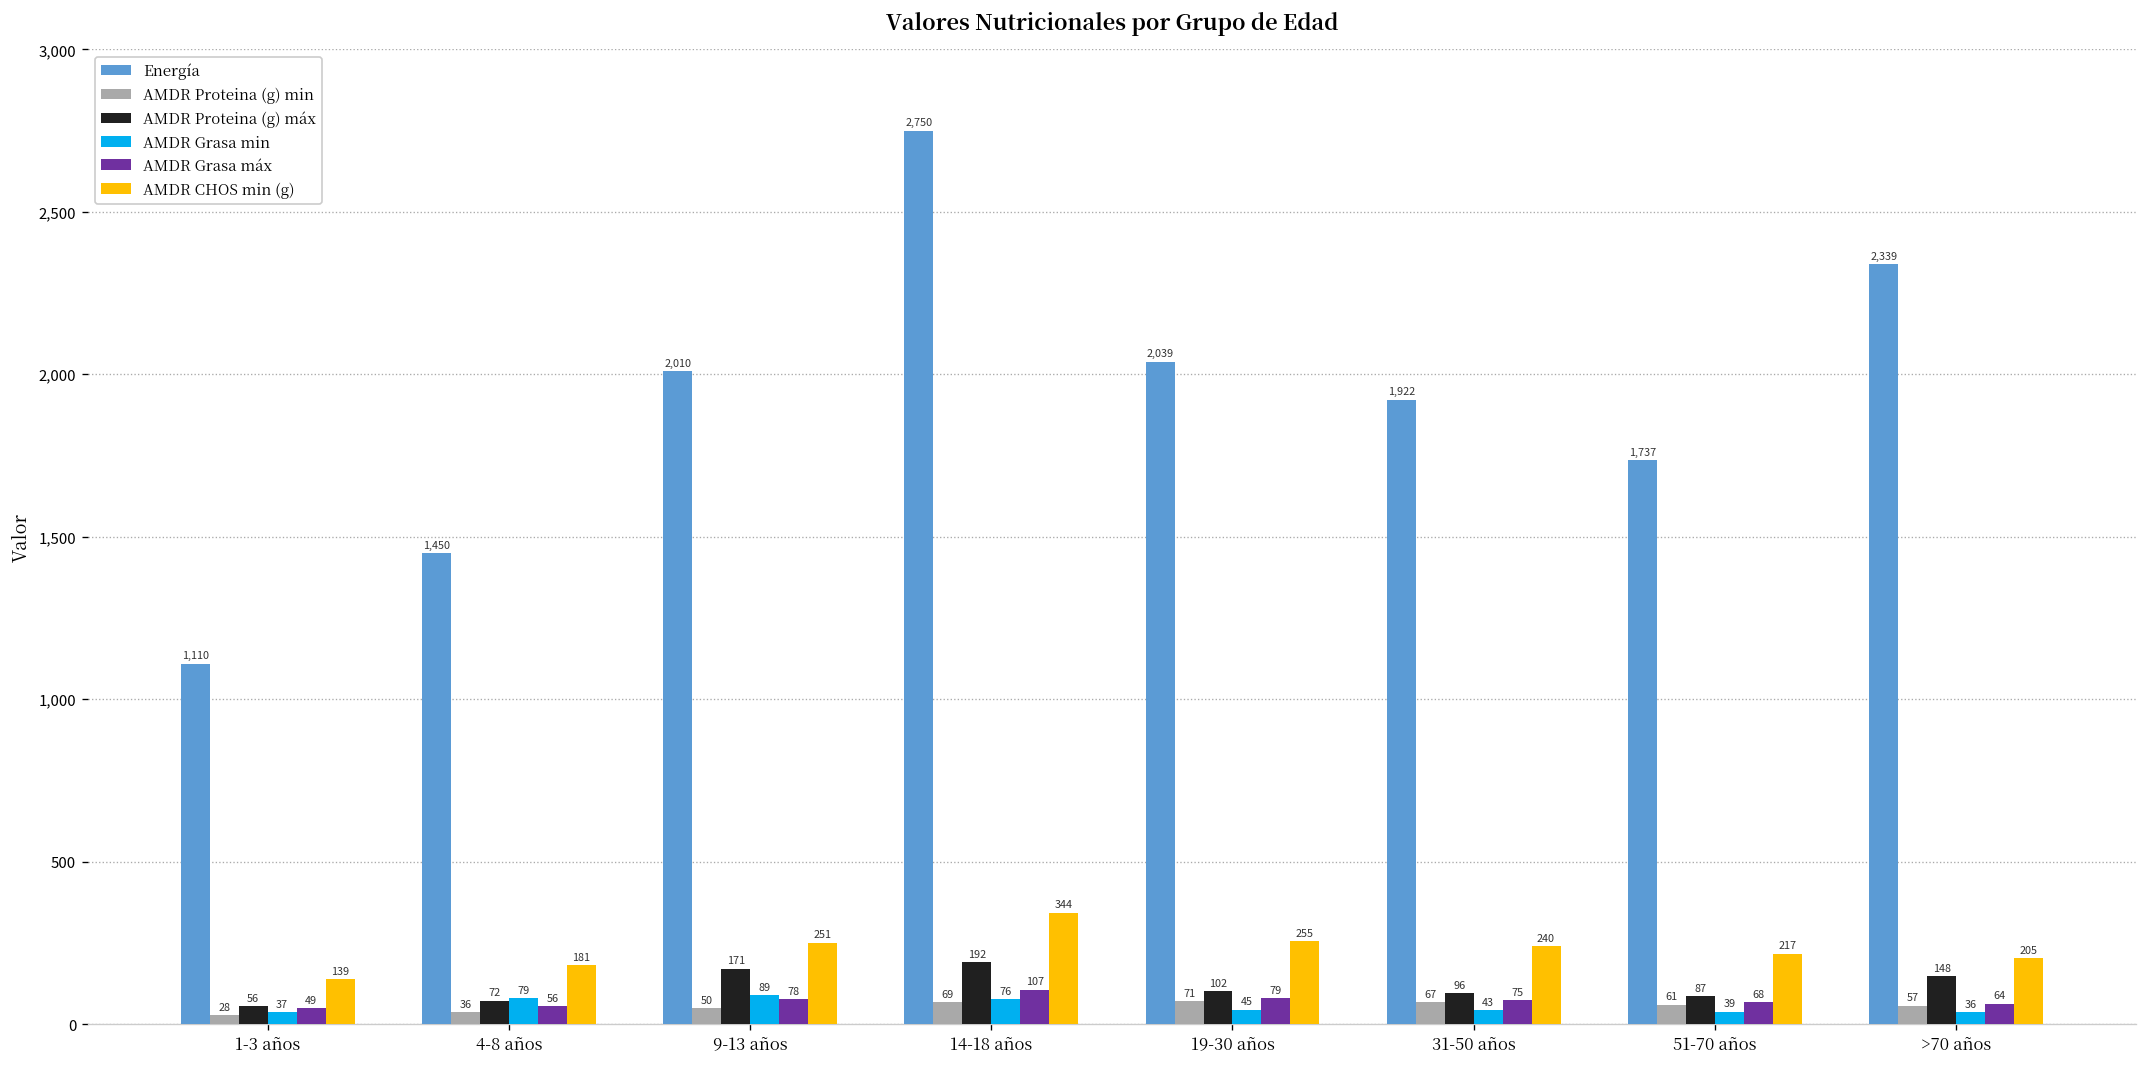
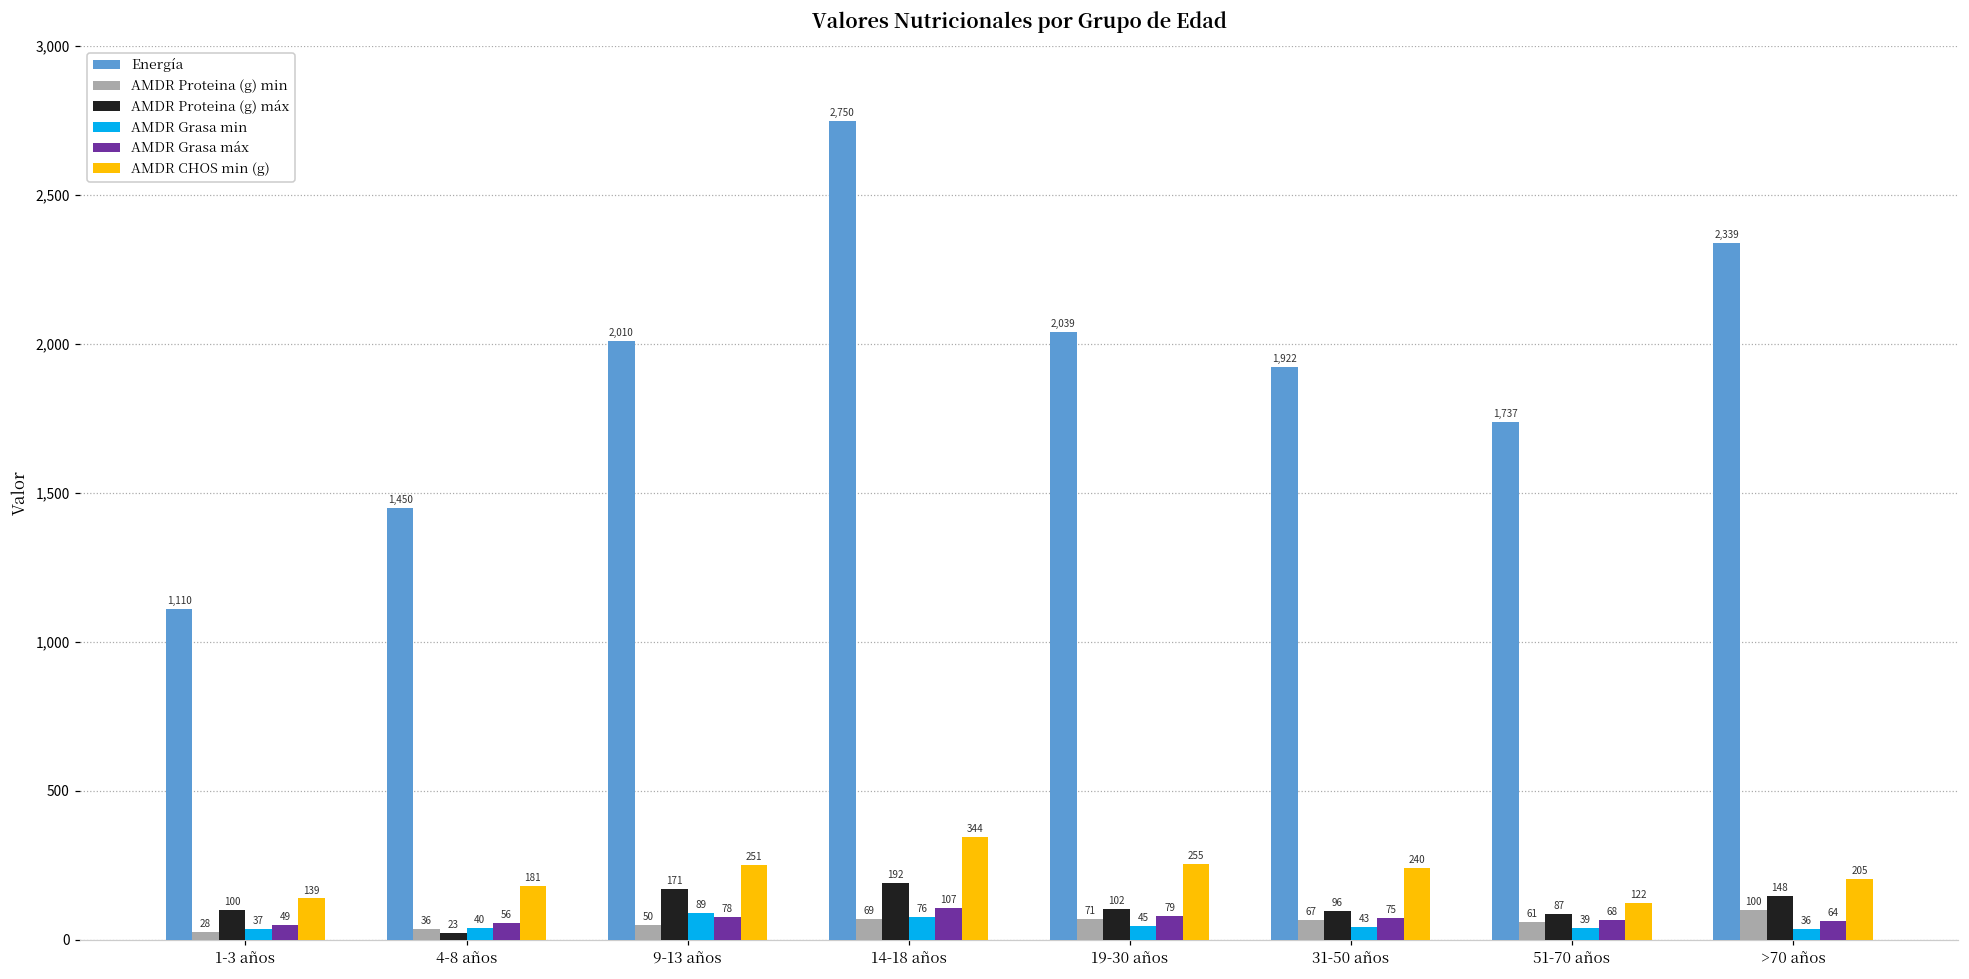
  {
    "Energía": {
      "1-3 años": "1,110",
      "4-8 años": "1,450",
      "9-13 años": "2,010",
      "14-18 años": "2,750",
      "19-30 años": "2,039",
      "31-50 años": "1,922",
      "51-70 años": "1,737",
      ">70 años": "2,339"
    },
    "AMDR Proteina (g) min": {
      "1-3 años": "28",
      "4-8 años": "36",
      "9-13 años": "50",
      "14-18 años": "69",
      "19-30 años": "71",
      "31-50 años": "67",
      "51-70 años": "61",
-     ">70 años": "57"
+     ">70 años": "100"
    },
    "AMDR Proteina (g) máx": {
-     "1-3 años": "56",
-     "4-8 años": "72",
+     "1-3 años": "100",
+     "4-8 años": "23",
      "9-13 años": "171",
      "14-18 años": "192",
      "19-30 años": "102",
      "31-50 años": "96",
      "51-70 años": "87",
      ">70 años": "148"
    },
    "AMDR Grasa min": {
      "1-3 años": "37",
-     "4-8 años": "79",
+     "4-8 años": "40",
      "9-13 años": "89",
      "14-18 años": "76",
      "19-30 años": "45",
      "31-50 años": "43",
      "51-70 años": "39",
      ">70 años": "36"
    },
    "AMDR Grasa máx": {
      "1-3 años": "49",
      "4-8 años": "56",
      "9-13 años": "78",
      "14-18 años": "107",
      "19-30 años": "79",
      "31-50 años": "75",
      "51-70 años": "68",
      ">70 años": "64"
    },
    "AMDR CHOS min (g)": {
      "1-3 años": "139",
      "4-8 años": "181",
      "9-13 años": "251",
      "14-18 años": "344",
      "19-30 años": "255",
      "31-50 años": "240",
-     "51-70 años": "217",
+     "51-70 años": "122",
      ">70 años": "205"
    }
  }
